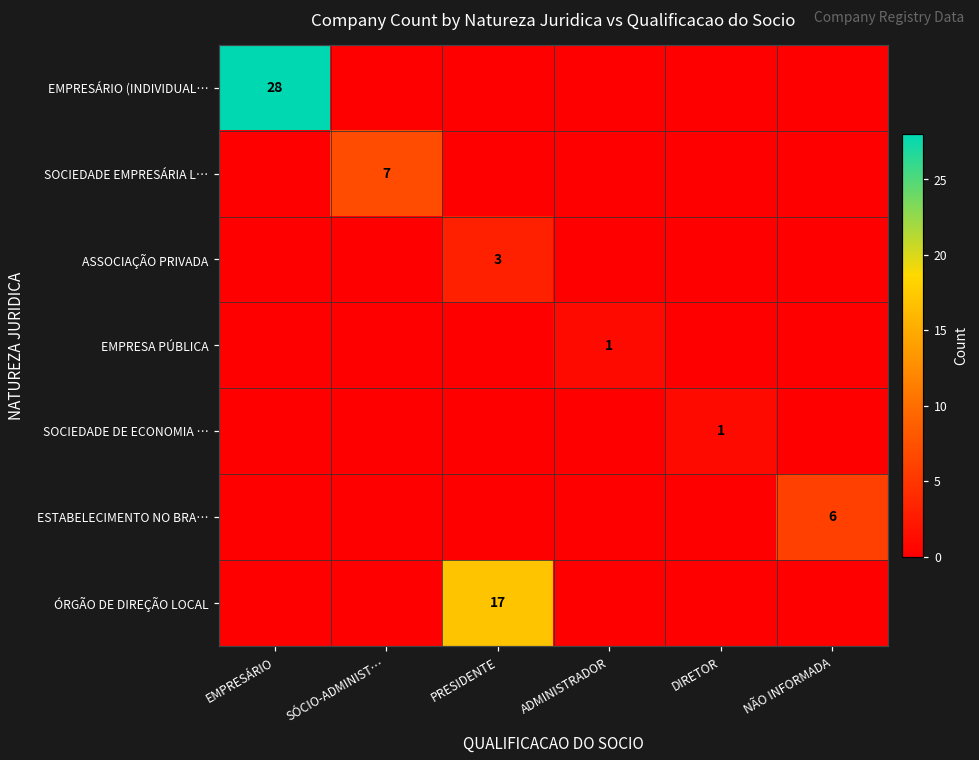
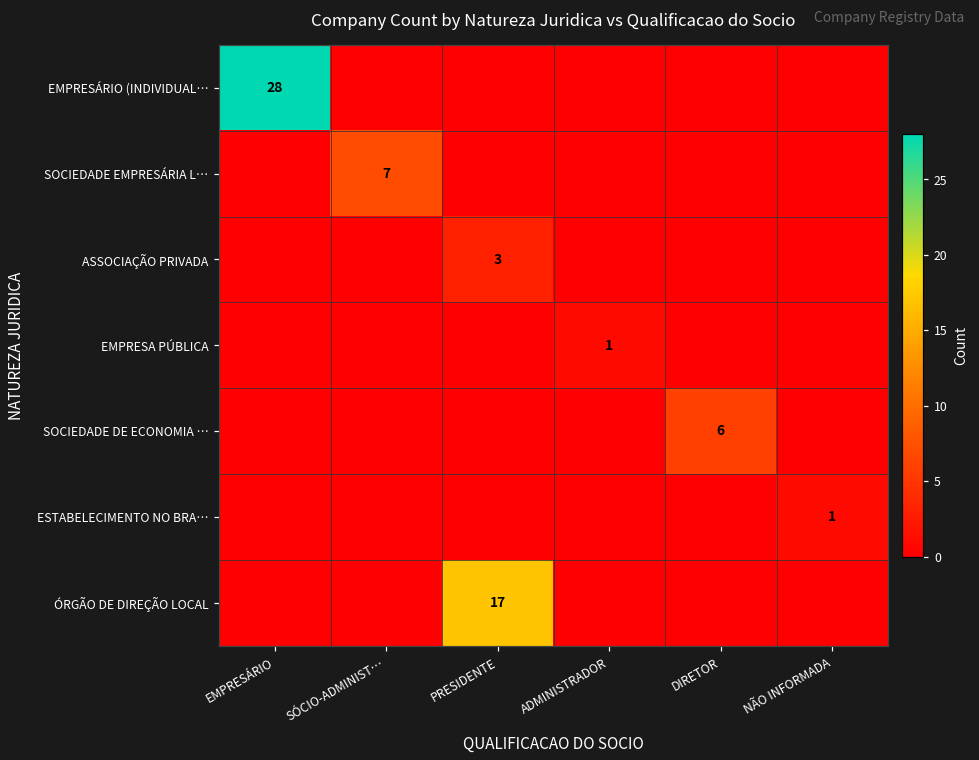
  {
    "EMPRESÁRIO (INDIVIDUAL…": {
      "EMPRESÁRIO": 28
    },
    "SOCIEDADE EMPRESÁRIA L…": {
      "SÓCIO-ADMINIST…": 7
    },
    "ASSOCIAÇÃO PRIVADA": {
      "PRESIDENTE": 3
    },
    "EMPRESA PÚBLICA": {
      "ADMINISTRADOR": 1
    },
    "SOCIEDADE DE ECONOMIA …": {
-     "DIRETOR": 1
+     "DIRETOR": 6
    },
    "ESTABELECIMENTO NO BRA…": {
-     "NÃO INFORMADA": 6
+     "NÃO INFORMADA": 1
    },
    "ÓRGÃO DE DIREÇÃO LOCAL": {
      "PRESIDENTE": 17
    }
  }
